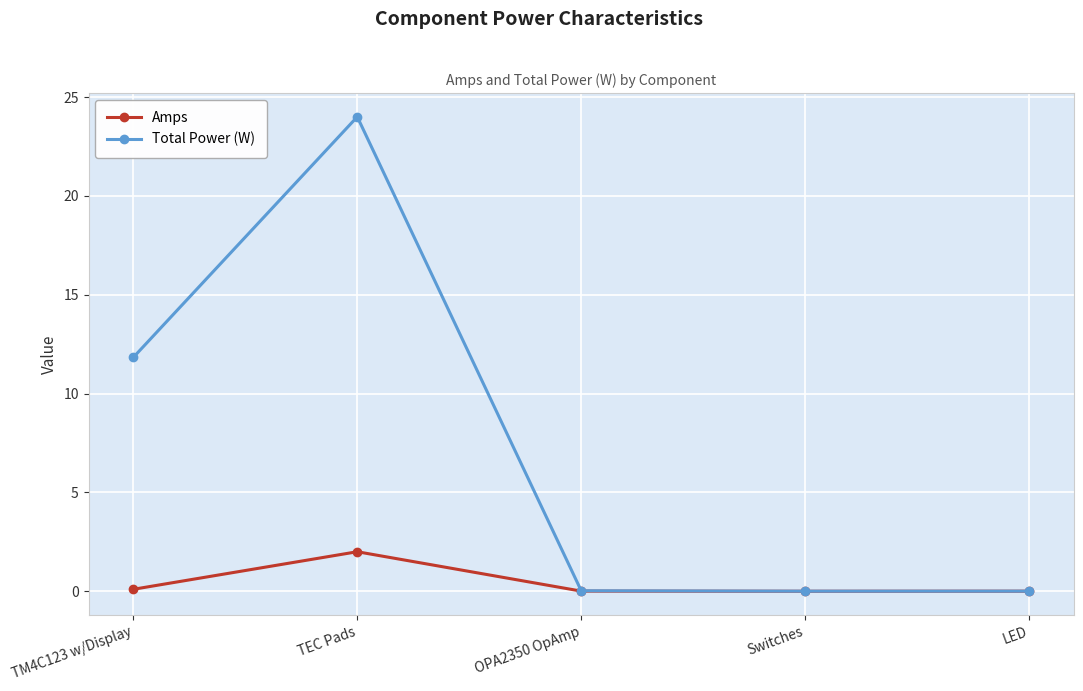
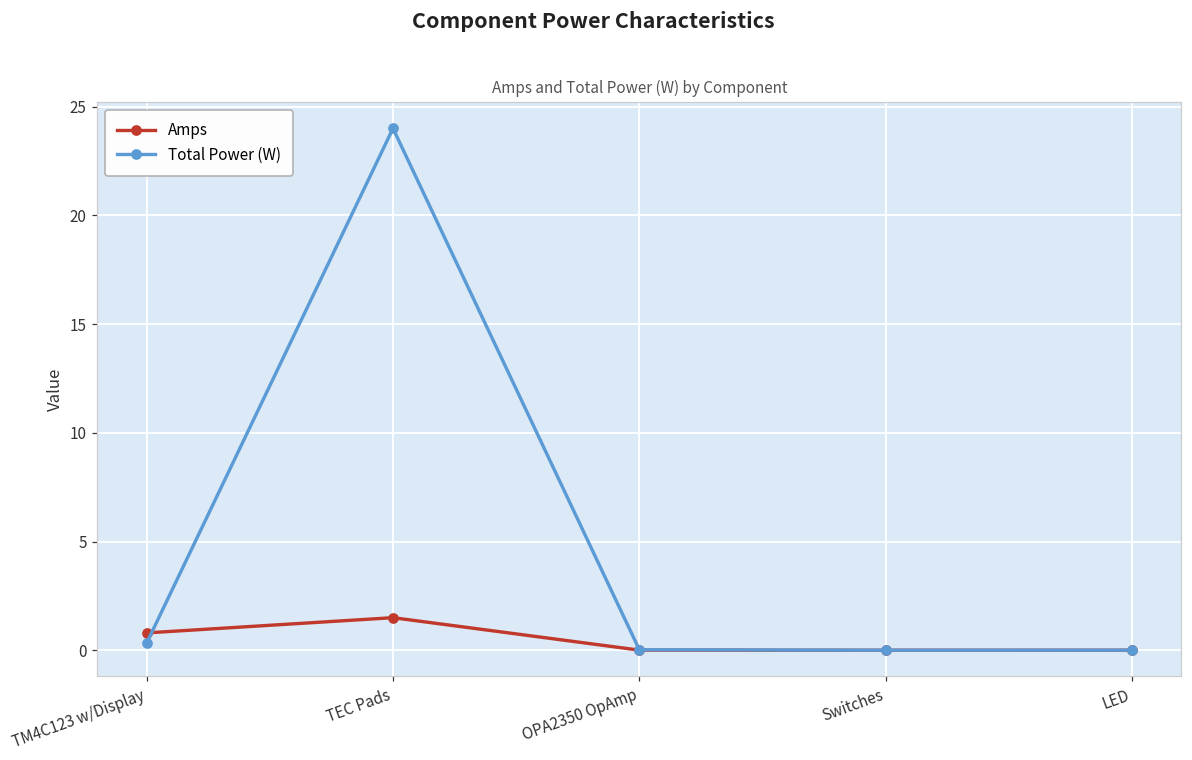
  {
    "Amps": {
-     "TM4C123 w/Display": 0.1,
-     "TEC Pads": 2.0
+     "TM4C123 w/Display": 0.8,
+     "TEC Pads": 1.5
    },
    "Total Power (W)": {
-     "TM4C123 w/Display": 11.8,
+     "TM4C123 w/Display": 0.3,
      "TEC Pads": 24.0
    }
  }
